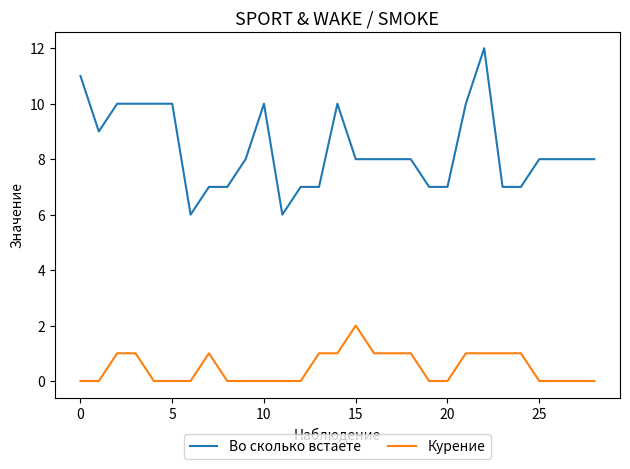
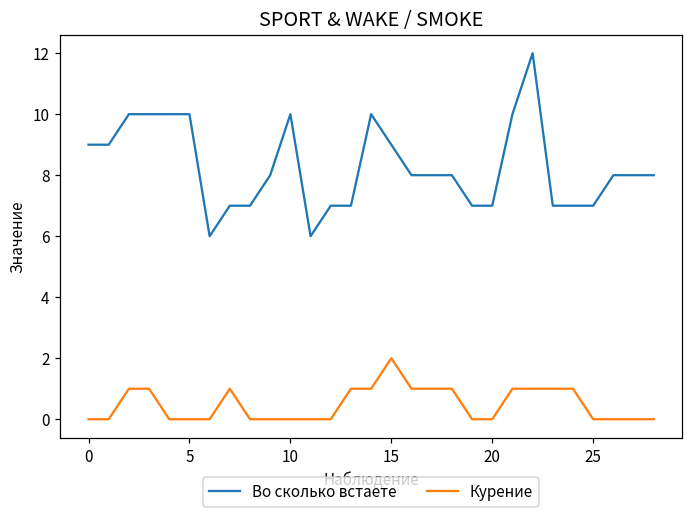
  {
    "Во сколько встаете": {
-     "0": 11,
+     "0": 9,
      "5": 10,
      "10": 10,
-     "15": 8,
+     "15": 9,
      "20": 7,
-     "25": 8
+     "25": 7
    },
    "Курение": {
      "0": 0,
      "5": 0,
      "10": 0,
      "15": 2,
      "20": 0,
      "25": 0
    }
  }
